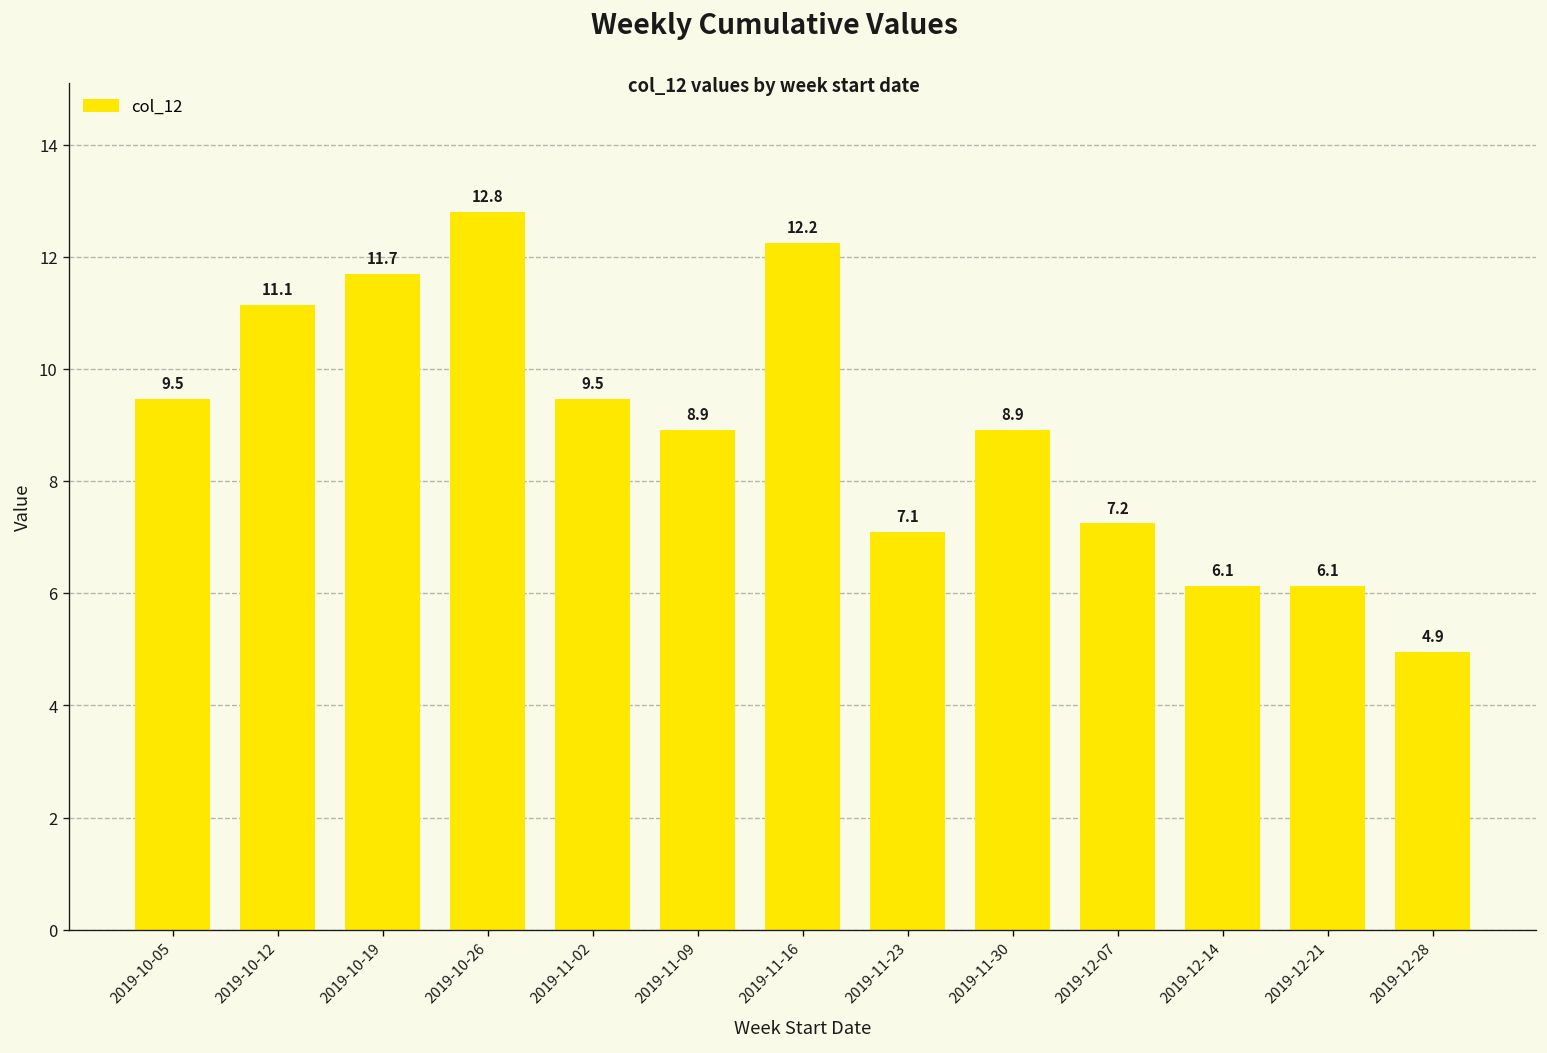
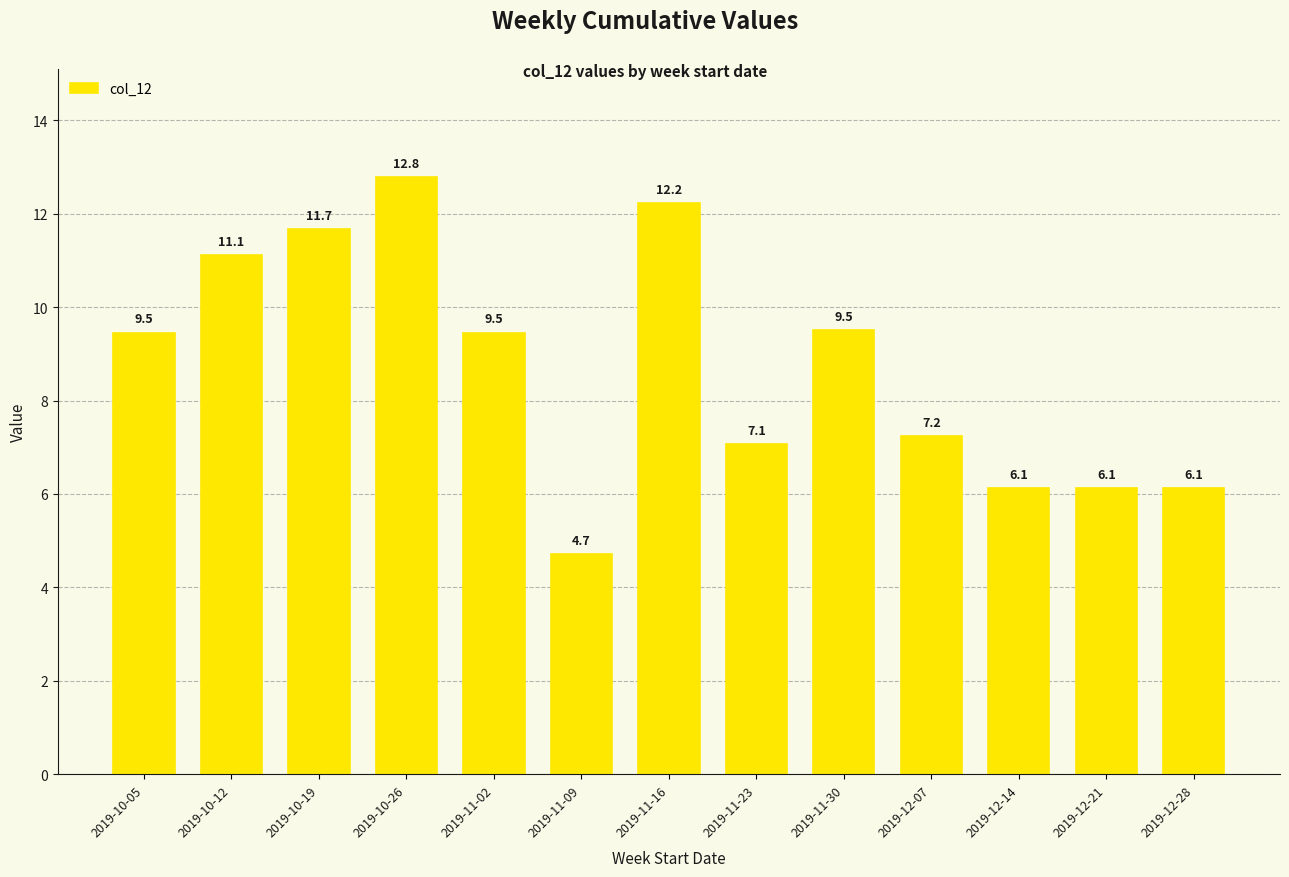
  {
    "2019-10-05": 9.5,
    "2019-10-12": 11.1,
    "2019-10-19": 11.7,
    "2019-10-26": 12.8,
    "2019-11-02": 9.5,
-   "2019-11-09": 8.9,
+   "2019-11-09": 4.7,
    "2019-11-16": 12.2,
    "2019-11-23": 7.1,
-   "2019-11-30": 8.9,
+   "2019-11-30": 9.5,
    "2019-12-07": 7.2,
    "2019-12-14": 6.1,
    "2019-12-21": 6.1,
-   "2019-12-28": 4.9
+   "2019-12-28": 6.1
  }
